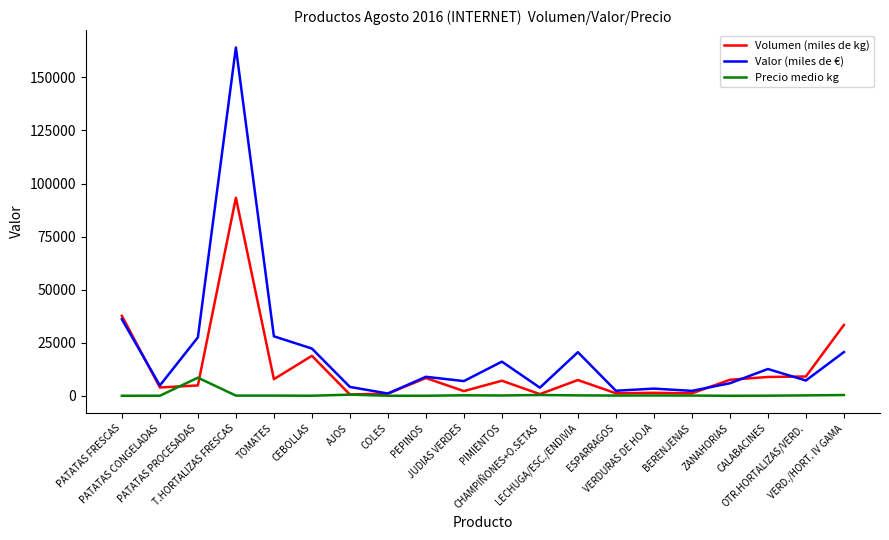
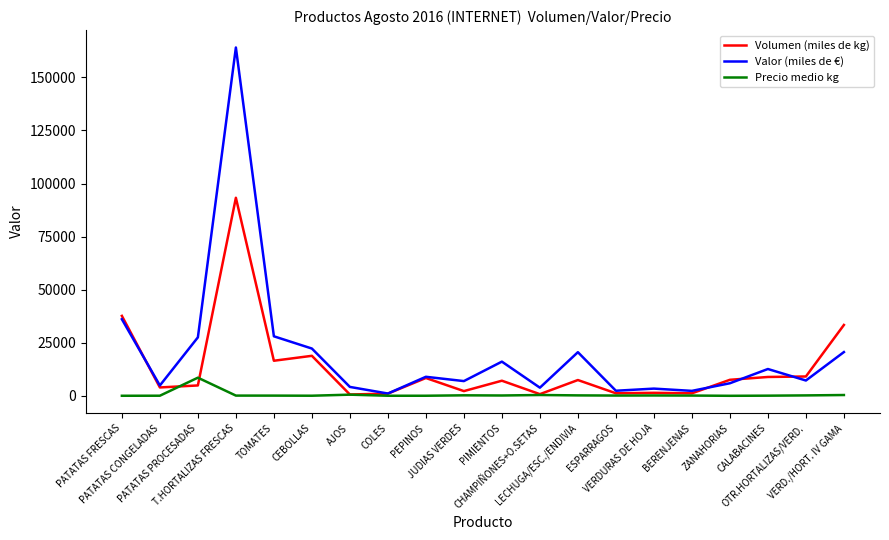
  {
    "Volumen (miles de kg)": {
      "PATATAS FRESCAS": 38000,
      "PATATAS PROCESADAS": 5000,
      "T.HORTALIZAS FRESCAS": 93000,
-     "TOMATES": 8000,
+     "TOMATES": 17000,
      "CEBOLLAS": 19000,
      "JUDIAS VERDES": 2000,
      "PIMIENTOS": 7000,
      "LECHUGA/ESC./ENDIVIA": 8000,
      "VERDURAS DE HOJA": 1000,
      "ZANAHORIAS": 8000,
      "CALABACINES": 9000,
      "OTR.HORTALIZAS/VERD.": 9000,
      "VERD./HORT. IV GAMA": 33000
    },
    "Valor (miles de €)": {
      "PATATAS FRESCAS": 36000,
      "PATATAS PROCESADAS": 28000,
      "T.HORTALIZAS FRESCAS": 164000,
      "TOMATES": 28000,
      "CEBOLLAS": 22000,
      "AJOS": 4000,
      "JUDIAS VERDES": 7000,
      "PIMIENTOS": 16000,
      "CHAMPIÑONES+O.SETAS": 4000,
      "LECHUGA/ESC./ENDIVIA": 21000,
      "ESPARRAGOS": 2000,
      "VERDURAS DE HOJA": 3000,
      "ZANAHORIAS": 6000,
      "CALABACINES": 13000,
      "OTR.HORTALIZAS/VERD.": 7000,
      "VERD./HORT. IV GAMA": 21000
    },
    "Precio medio kg": {
      "PATATAS FRESCAS": 0,
      "PATATAS CONGELADAS": 0,
      "PATATAS PROCESADAS": 9000,
      "T.HORTALIZAS FRESCAS": 0,
      "TOMATES": 0,
      "CEBOLLAS": 0,
      "PEPINOS": 0,
      "JUDIAS VERDES": 0,
      "PIMIENTOS": 0,
      "LECHUGA/ESC./ENDIVIA": 0,
      "VERDURAS DE HOJA": 0,
      "ZANAHORIAS": 0,
      "CALABACINES": 0,
      "OTR.HORTALIZAS/VERD.": 0,
      "VERD./HORT. IV GAMA": 0
    }
  }
